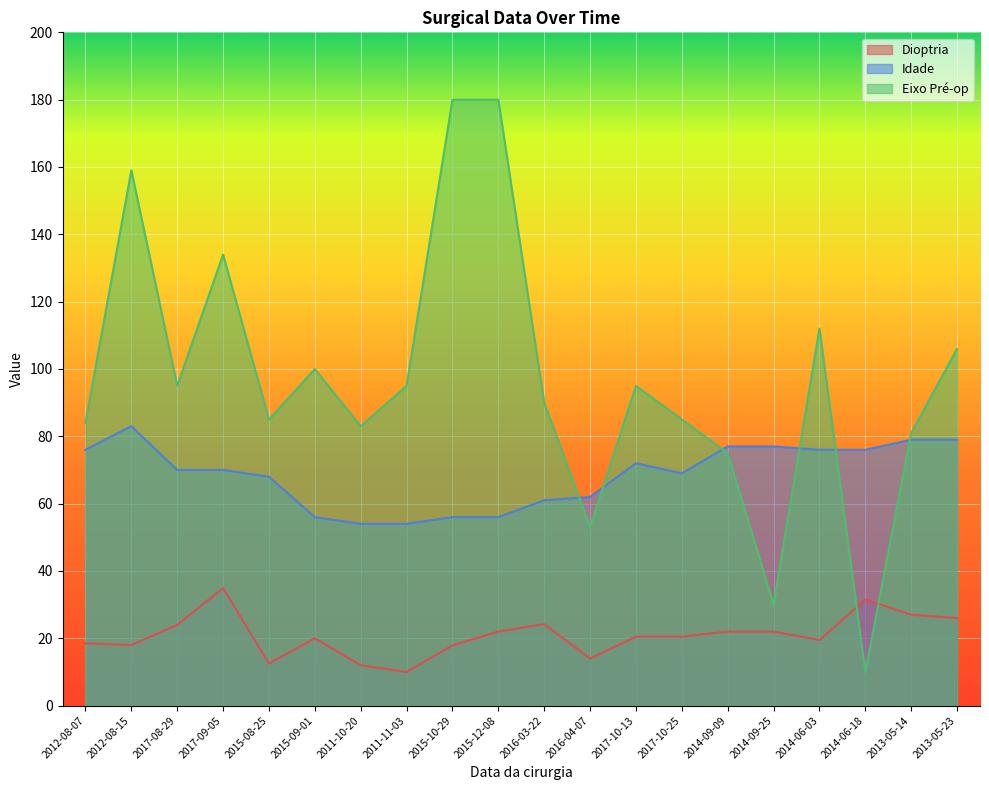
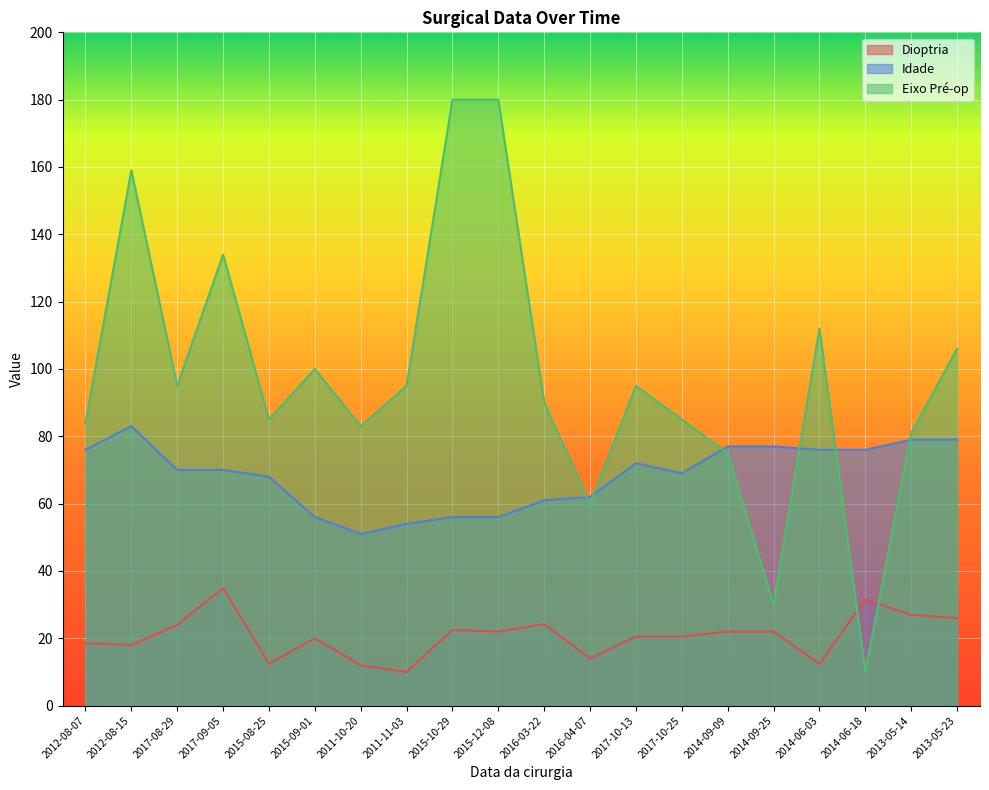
  {
    "Dioptria": {
      "2012-08-07": 19,
      "2012-08-15": 18,
      "2017-08-29": 24,
      "2017-09-05": 35,
      "2015-08-25": 13,
      "2015-09-01": 20,
      "2011-10-20": 12,
      "2011-11-03": 10,
-     "2015-10-29": 18,
+     "2015-10-29": 23,
      "2015-12-08": 22,
      "2016-03-22": 24,
      "2016-04-07": 14,
      "2017-10-13": 21,
      "2017-10-25": 21,
      "2014-09-09": 22,
      "2014-09-25": 22,
-     "2014-06-03": 20,
+     "2014-06-03": 12,
      "2014-06-18": 32,
      "2013-05-14": 27,
      "2013-05-23": 26
    },
    "Idade": {
      "2012-08-07": 76,
      "2012-08-15": 83,
      "2017-08-29": 70,
      "2017-09-05": 70,
      "2015-08-25": 68,
      "2015-09-01": 56,
-     "2011-10-20": 54,
+     "2011-10-20": 51,
      "2011-11-03": 54,
      "2015-10-29": 56,
      "2015-12-08": 56,
      "2016-03-22": 61,
      "2016-04-07": 62,
      "2017-10-13": 72,
      "2017-10-25": 69,
      "2014-09-09": 77,
      "2014-09-25": 77,
      "2014-06-03": 76,
      "2014-06-18": 76,
      "2013-05-14": 79,
      "2013-05-23": 79
    },
    "Eixo Pré-op": {
      "2012-08-07": 84,
      "2012-08-15": 159,
      "2017-08-29": 95,
      "2017-09-05": 134,
      "2015-08-25": 85,
      "2015-09-01": 100,
      "2011-10-20": 83,
      "2011-11-03": 95,
      "2015-10-29": 180,
      "2015-12-08": 180,
      "2016-03-22": 90,
-     "2016-04-07": 53,
+     "2016-04-07": 60,
      "2017-10-13": 95,
      "2017-10-25": 85,
      "2014-09-09": 75,
      "2014-09-25": 30,
      "2014-06-03": 112,
      "2014-06-18": 10,
      "2013-05-14": 81,
      "2013-05-23": 106
    }
  }
